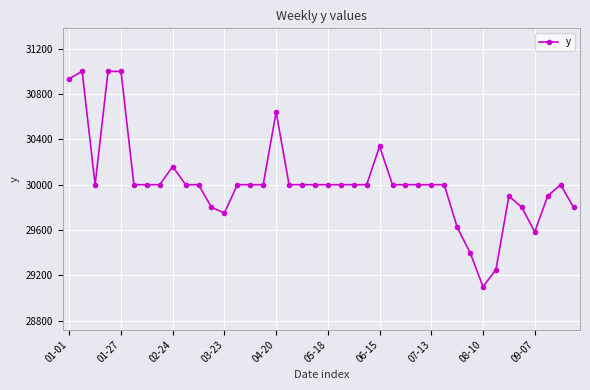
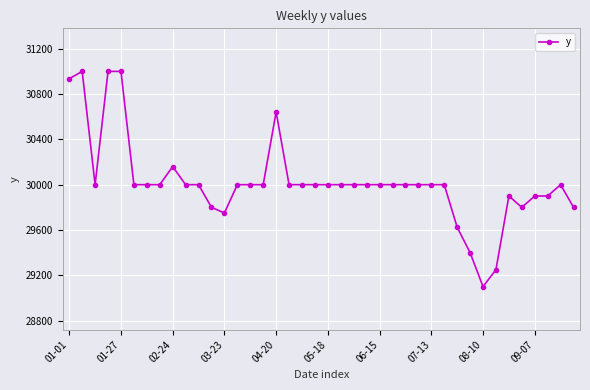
  {
    "01-01": 30940,
    "01-27": 31000,
    "02-24": 30160,
    "03-23": 29750,
    "04-20": 30640,
    "05-18": 30000,
-   "06-15": 30340,
+   "06-15": 30000,
    "07-13": 30000,
    "08-10": 29100,
-   "09-07": 29580
+   "09-07": 29900
  }
